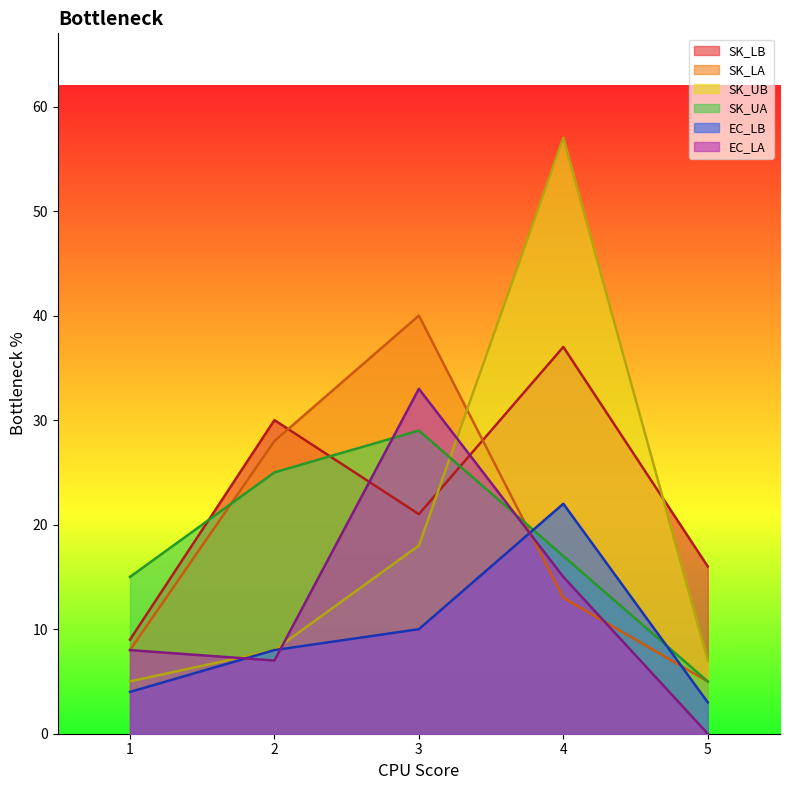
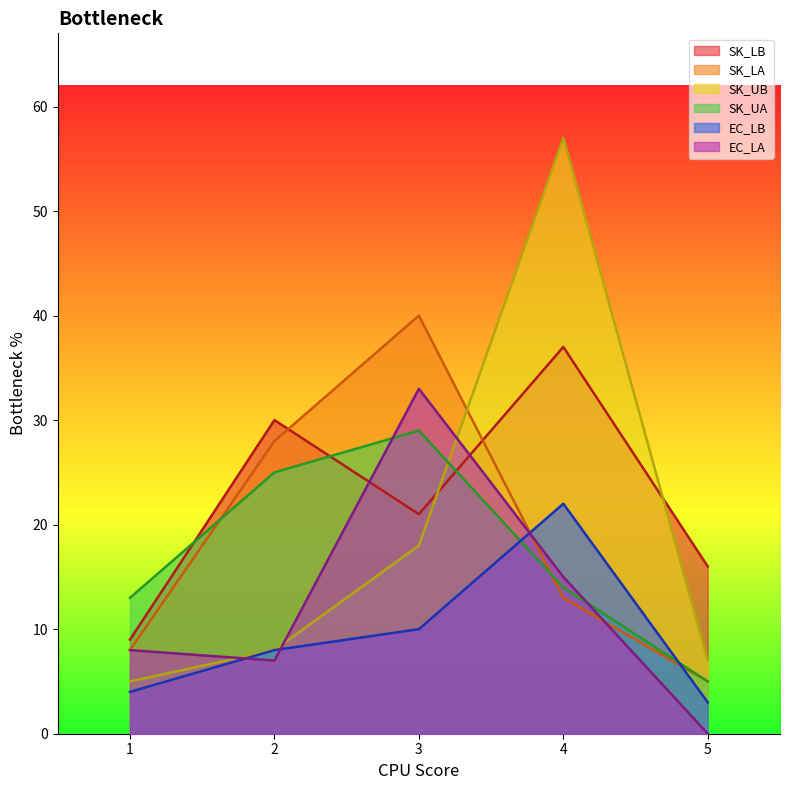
  {
    "SK_LB": {
      "1": 9,
      "2": 30,
      "3": 21,
      "4": 37,
      "5": 16
    },
    "SK_LA": {
      "2": 28,
      "3": 40,
      "4": 13
    },
    "SK_UB": {
      "1": 5,
      "3": 18,
      "4": 57,
      "5": 7
    },
    "SK_UA": {
-     "1": 15,
+     "1": 13,
      "2": 25,
      "3": 29,
-     "4": 17
+     "4": 14
    },
    "EC_LB": {
      "1": 4,
      "3": 10,
      "4": 22,
      "5": 3
    },
    "EC_LA": {
      "2": 7,
      "3": 33,
      "4": 15,
      "5": 0
    }
  }
